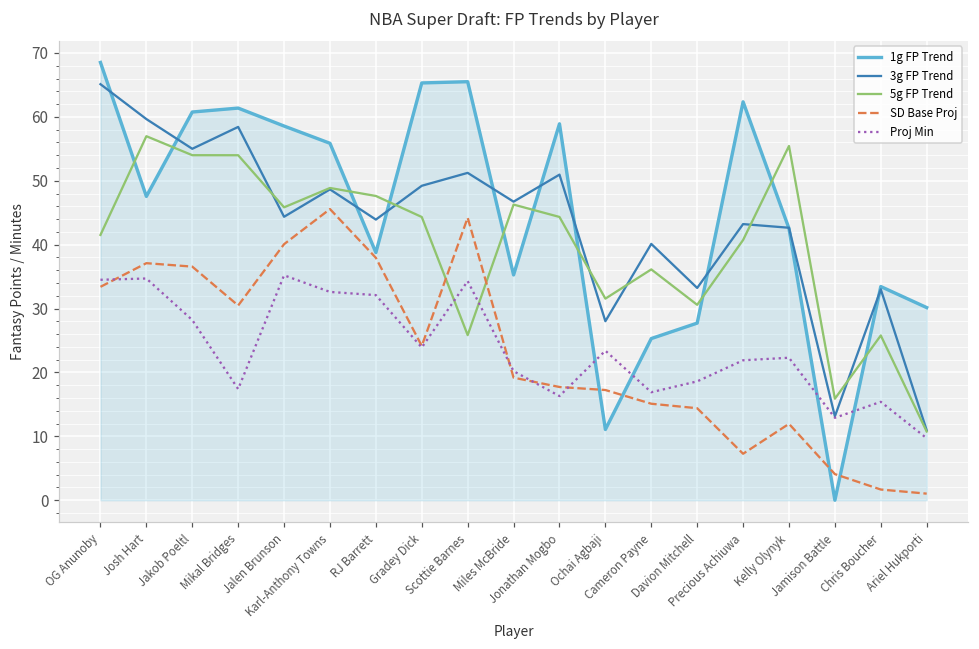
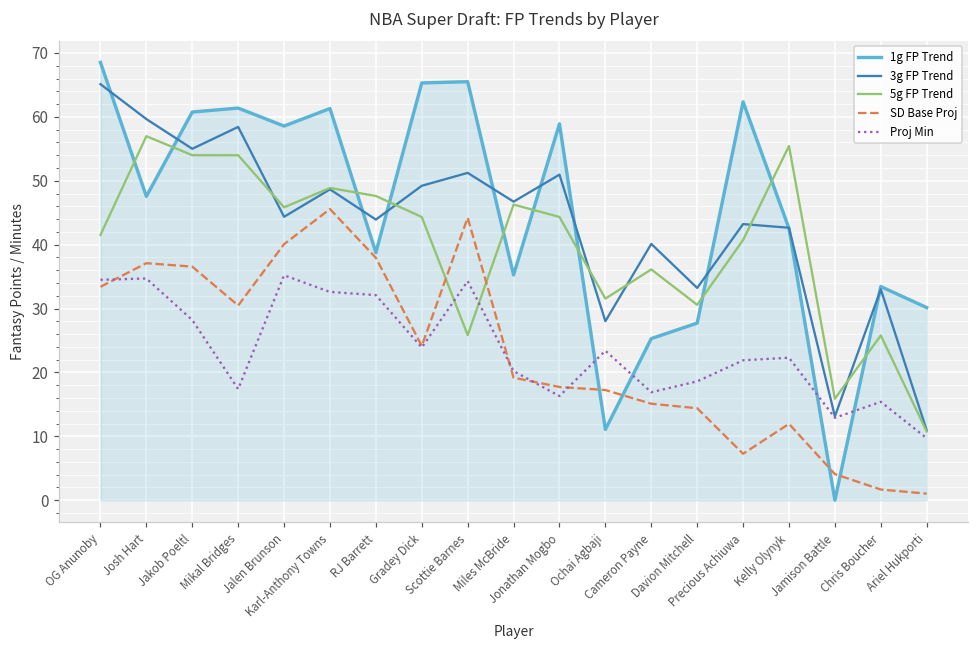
  {
    "1g FP Trend": {
      "OG Anunoby": 69,
      "Josh Hart": 48,
      "Jakob Poeltl": 61,
      "Mikal Bridges": 61,
      "Jalen Brunson": 59,
-     "Karl-Anthony Towns": 56,
+     "Karl-Anthony Towns": 61,
      "RJ Barrett": 39,
      "Gradey Dick": 65,
      "Scottie Barnes": 66,
      "Miles McBride": 35,
      "Jonathan Mogbo": 59,
      "Ochai Agbaji": 11,
      "Cameron Payne": 25,
      "Davion Mitchell": 28,
      "Precious Achiuwa": 62,
      "Jamison Battle": 0,
      "Chris Boucher": 33,
      "Ariel Hukporti": 30
    },
    "3g FP Trend": {
      "OG Anunoby": 65,
      "Josh Hart": 60,
      "Jakob Poeltl": 55,
      "Mikal Bridges": 58,
      "Jalen Brunson": 44,
      "RJ Barrett": 44,
      "Gradey Dick": 49,
      "Scottie Barnes": 51,
      "Miles McBride": 47,
      "Jonathan Mogbo": 51,
      "Ochai Agbaji": 28,
      "Cameron Payne": 40,
      "Davion Mitchell": 33,
      "Precious Achiuwa": 43,
      "Chris Boucher": 33
    },
    "5g FP Trend": {
      "OG Anunoby": 42,
      "Josh Hart": 57,
      "Jakob Poeltl": 54,
      "Mikal Bridges": 54,
      "Jalen Brunson": 46,
      "RJ Barrett": 48,
      "Gradey Dick": 44,
      "Scottie Barnes": 26,
      "Miles McBride": 46,
      "Jonathan Mogbo": 44,
      "Ochai Agbaji": 32,
      "Cameron Payne": 36,
      "Davion Mitchell": 31,
      "Precious Achiuwa": 41,
      "Kelly Olynyk": 55,
      "Jamison Battle": 16,
      "Chris Boucher": 26
    },
    "SD Base Proj": {
      "OG Anunoby": 33,
      "Josh Hart": 37,
      "Jakob Poeltl": 37,
      "Mikal Bridges": 30,
      "Jalen Brunson": 40,
      "Karl-Anthony Towns": 46,
      "RJ Barrett": 38,
      "Scottie Barnes": 44,
      "Miles McBride": 19,
      "Jonathan Mogbo": 18,
      "Ochai Agbaji": 17,
      "Cameron Payne": 15,
      "Davion Mitchell": 14,
      "Precious Achiuwa": 7,
      "Kelly Olynyk": 12,
      "Jamison Battle": 4,
      "Chris Boucher": 2,
      "Ariel Hukporti": 1
    },
    "Proj Min": {
      "OG Anunoby": 35,
      "Josh Hart": 35,
      "Jakob Poeltl": 28,
      "Mikal Bridges": 17,
      "Jalen Brunson": 35,
      "Karl-Anthony Towns": 33,
      "RJ Barrett": 32,
      "Scottie Barnes": 34,
      "Miles McBride": 20,
      "Jonathan Mogbo": 16,
      "Ochai Agbaji": 23,
      "Cameron Payne": 17,
      "Davion Mitchell": 19,
      "Precious Achiuwa": 22,
      "Kelly Olynyk": 22,
      "Chris Boucher": 15,
      "Ariel Hukporti": 10
    }
  }
